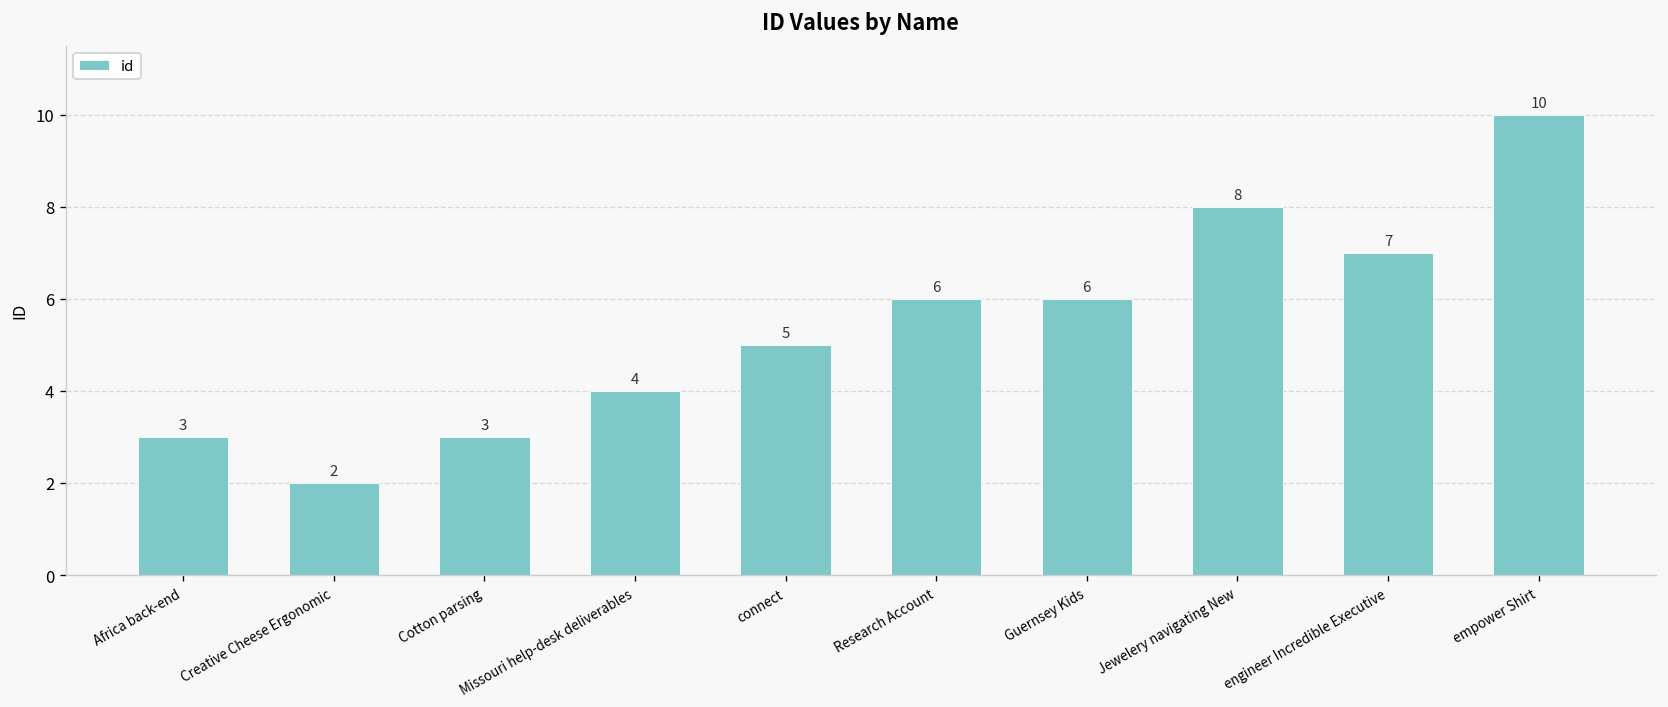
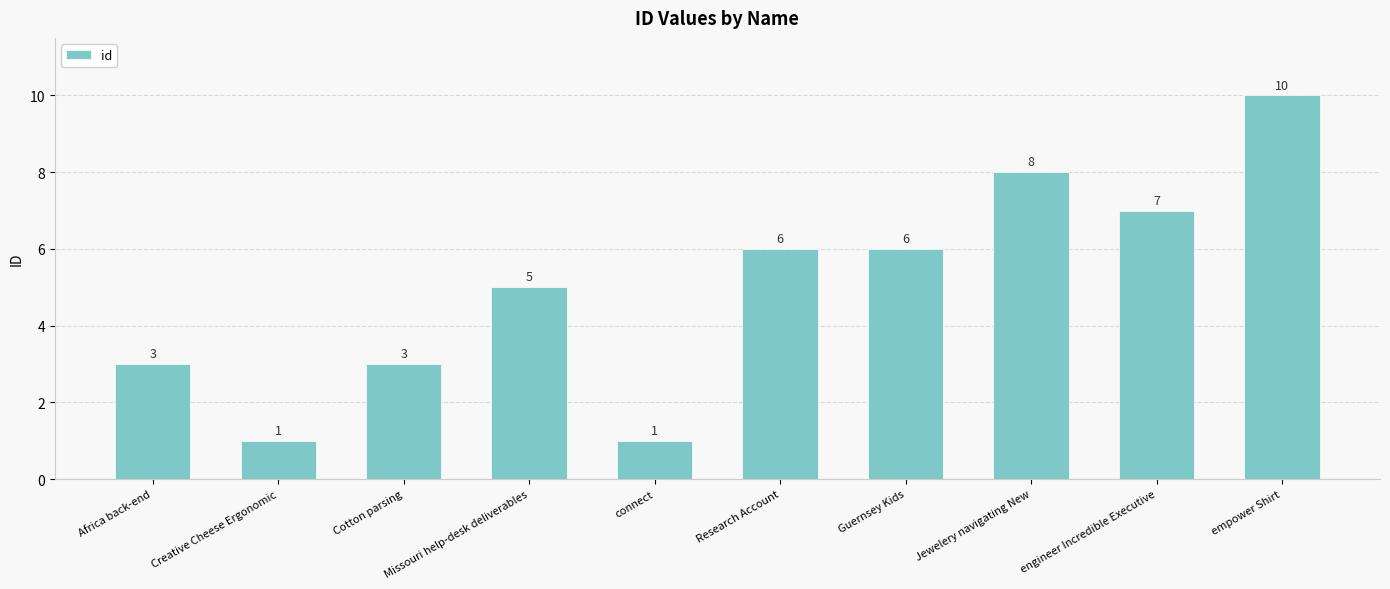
  {
    "Africa back-end": 3,
-   "Creative Cheese Ergonomic": 2,
+   "Creative Cheese Ergonomic": 1,
    "Cotton parsing": 3,
-   "Missouri help-desk deliverables": 4,
-   "connect": 5,
+   "Missouri help-desk deliverables": 5,
+   "connect": 1,
    "Research Account": 6,
    "Guernsey Kids": 6,
    "Jewelery navigating New": 8,
    "engineer Incredible Executive": 7,
    "empower Shirt": 10
  }
